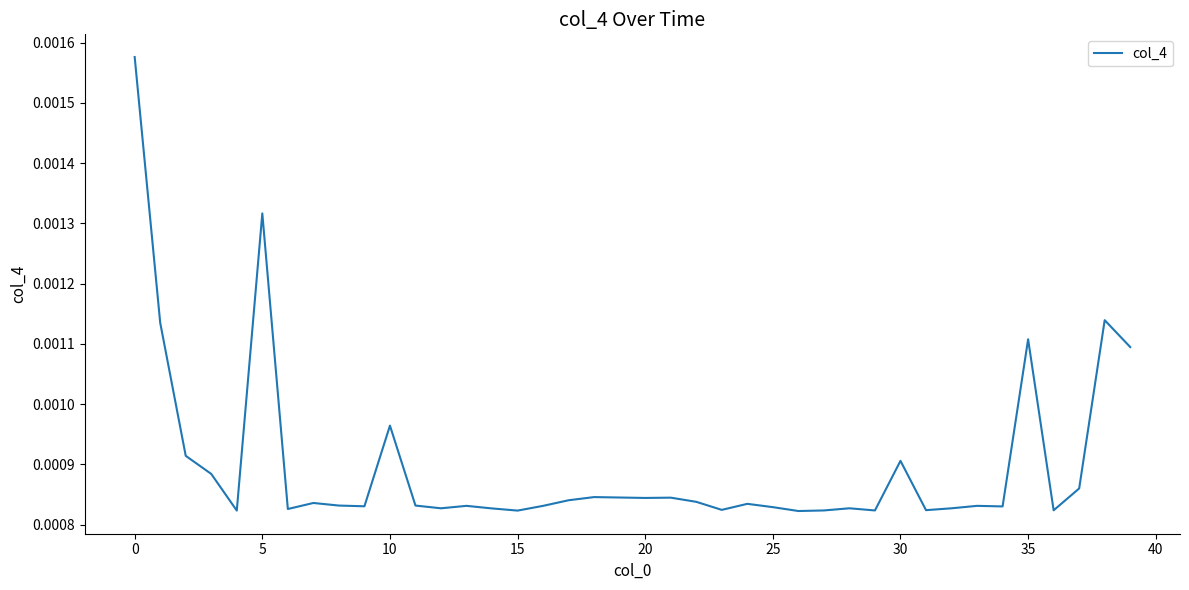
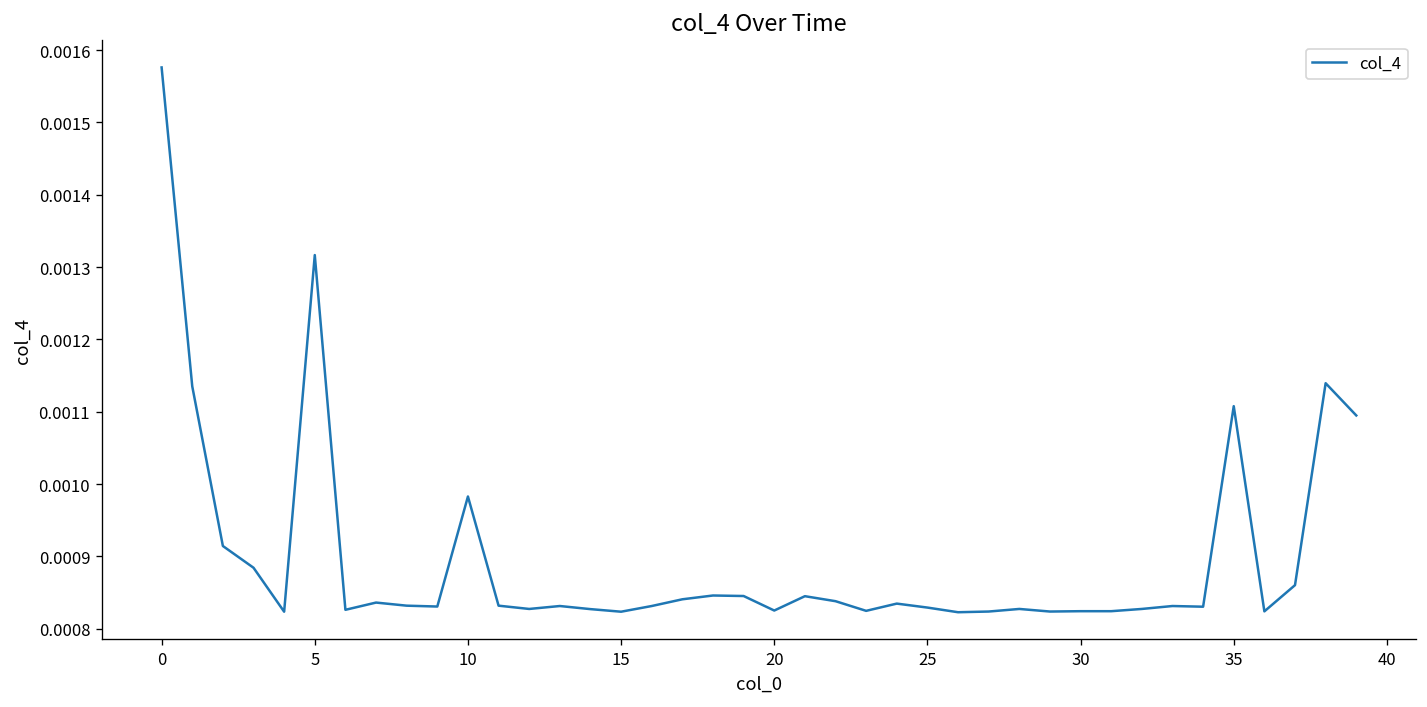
  {
    "0": 0.00158,
    "5": 0.00132,
-   "10": 0.00096,
+   "10": 0.00098,
    "15": 0.00082,
-   "20": 0.00084,
+   "20": 0.00083,
    "25": 0.00083,
-   "30": 0.00091,
+   "30": 0.00082,
    "35": 0.00111
  }
